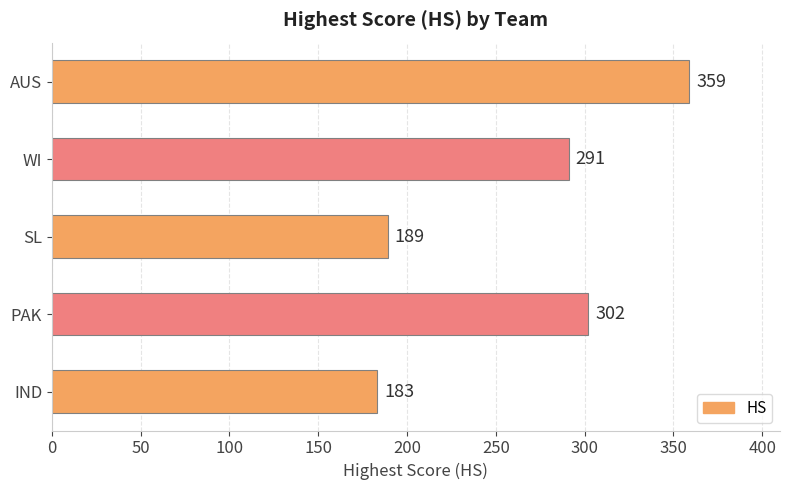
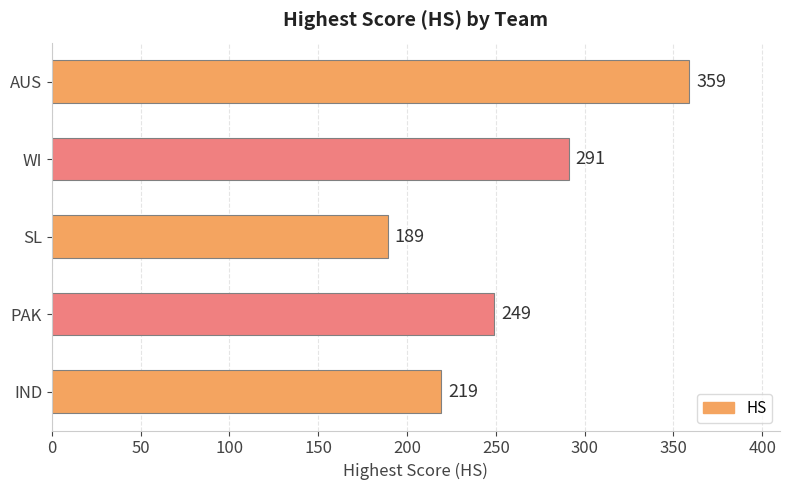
  {
    "AUS": 359,
    "WI": 291,
    "SL": 189,
-   "PAK": 302,
-   "IND": 183
+   "PAK": 249,
+   "IND": 219
  }
